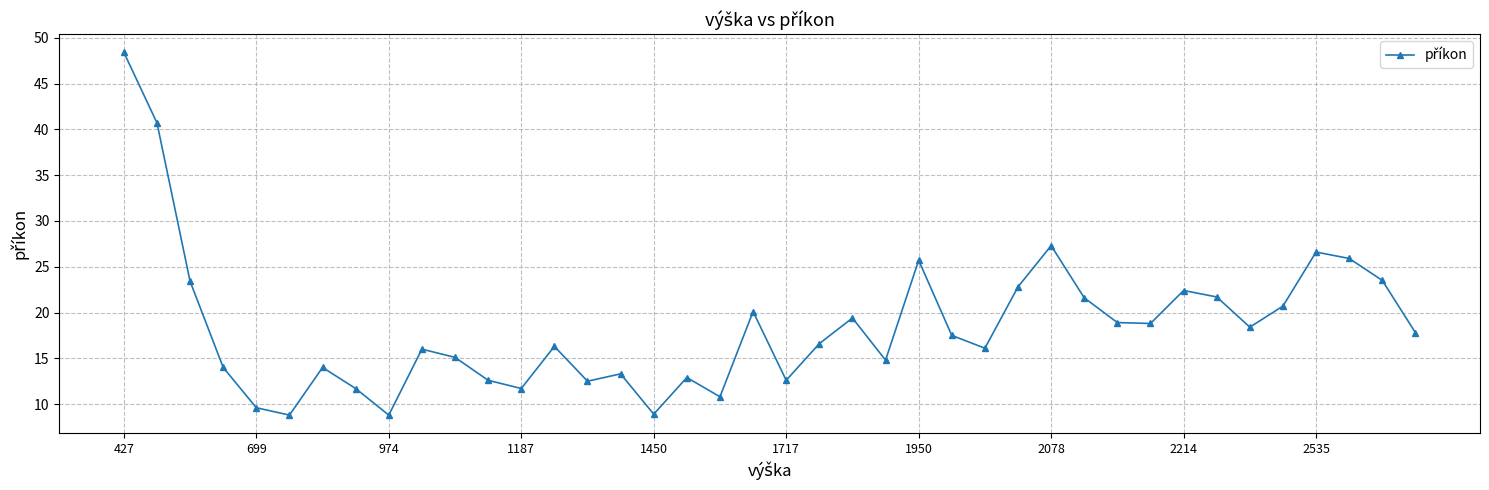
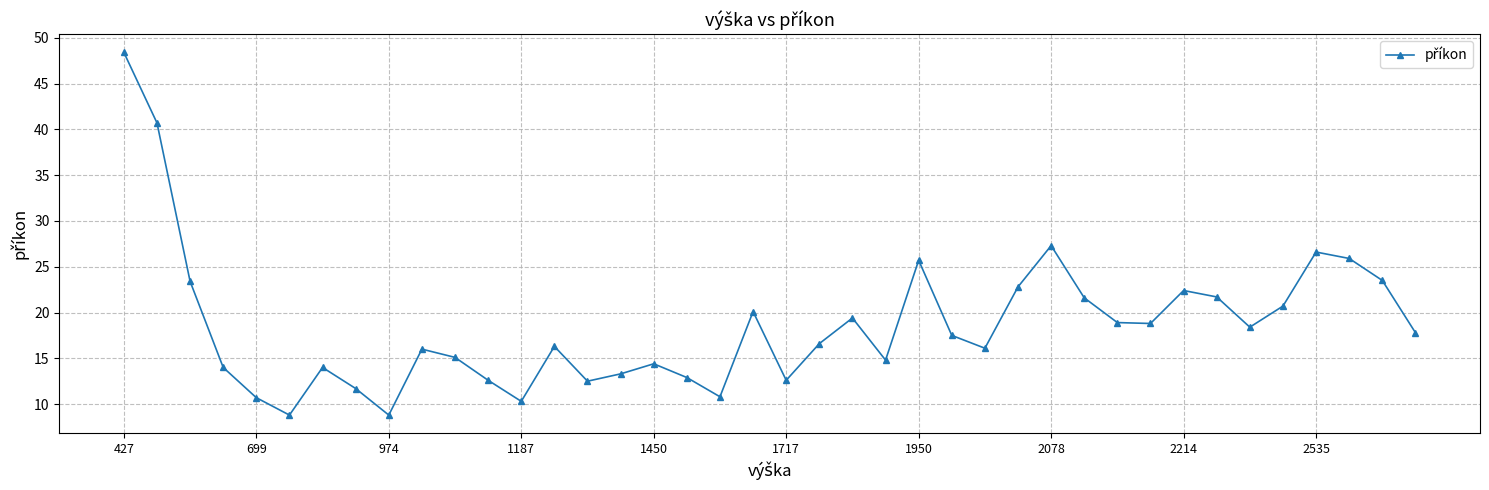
  {
    "427": 48,
-   "699": 10,
+   "699": 11,
    "974": 9,
-   "1187": 12,
-   "1450": 9,
+   "1187": 10,
+   "1450": 14,
    "1717": 13,
    "1950": 26,
    "2078": 27,
    "2214": 22,
    "2535": 27
  }
